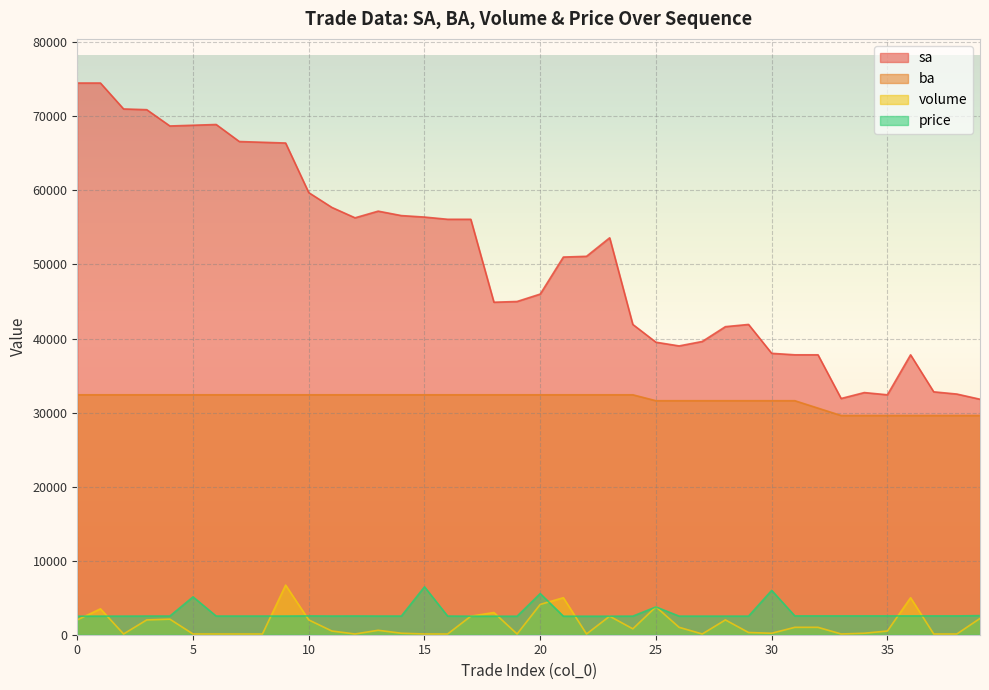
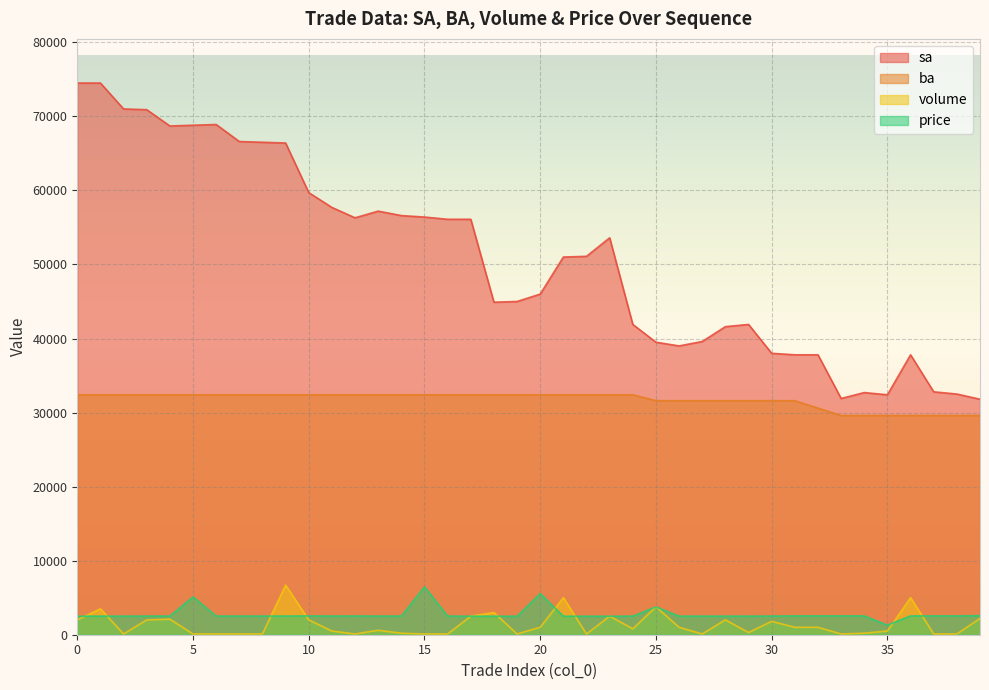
  {
    "volume": {
      "0": 2000,
      "5": 0,
      "10": 2000,
      "15": 0,
-     "20": 4000,
-     "30": 0,
+     "20": 1000,
+     "30": 2000,
      "35": 1000
    },
    "price": {
      "0": 3000,
      "5": 5000,
      "10": 3000,
      "15": 6000,
      "20": 6000,
-     "30": 6000,
-     "35": 3000
+     "30": 3000,
+     "35": 1000
    }
  }
